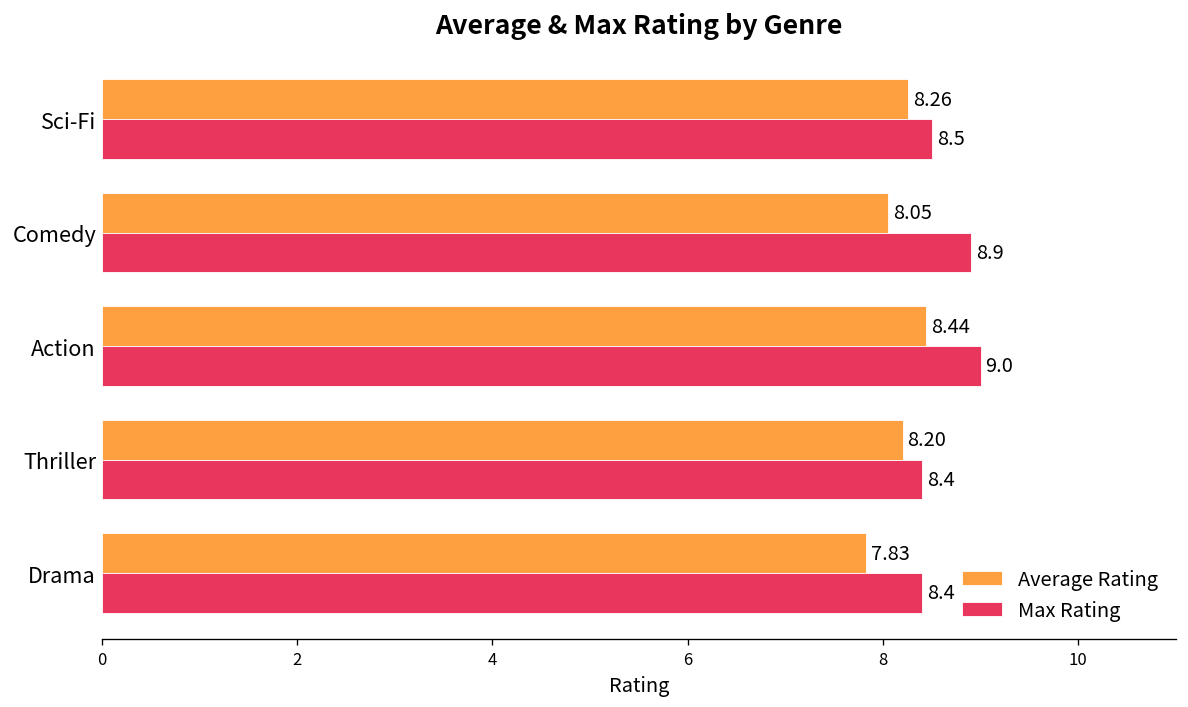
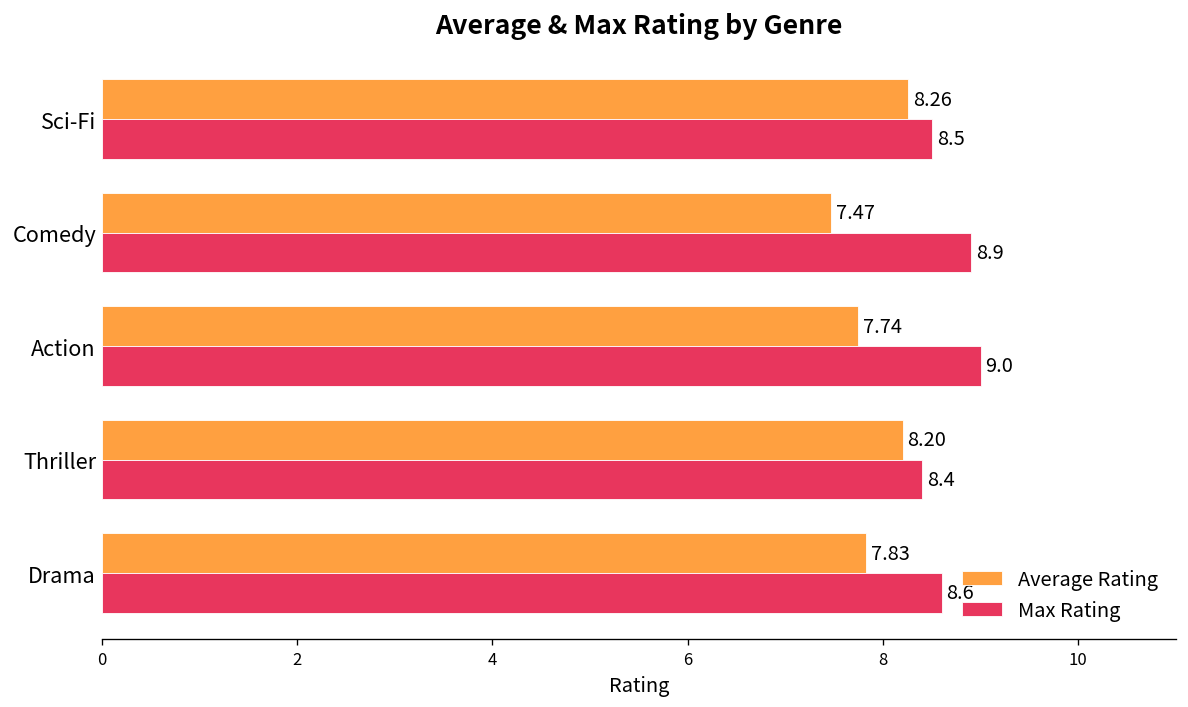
  {
    "Average Rating": {
      "Sci-Fi": 8.26,
-     "Comedy": 8.05,
-     "Action": 8.44,
+     "Comedy": 7.47,
+     "Action": 7.74,
      "Thriller": 8.20,
      "Drama": 7.83
    },
    "Max Rating": {
      "Sci-Fi": 8.5,
      "Comedy": 8.9,
      "Action": 9.0,
      "Thriller": 8.4,
-     "Drama": 8.4
+     "Drama": 8.6
    }
  }
